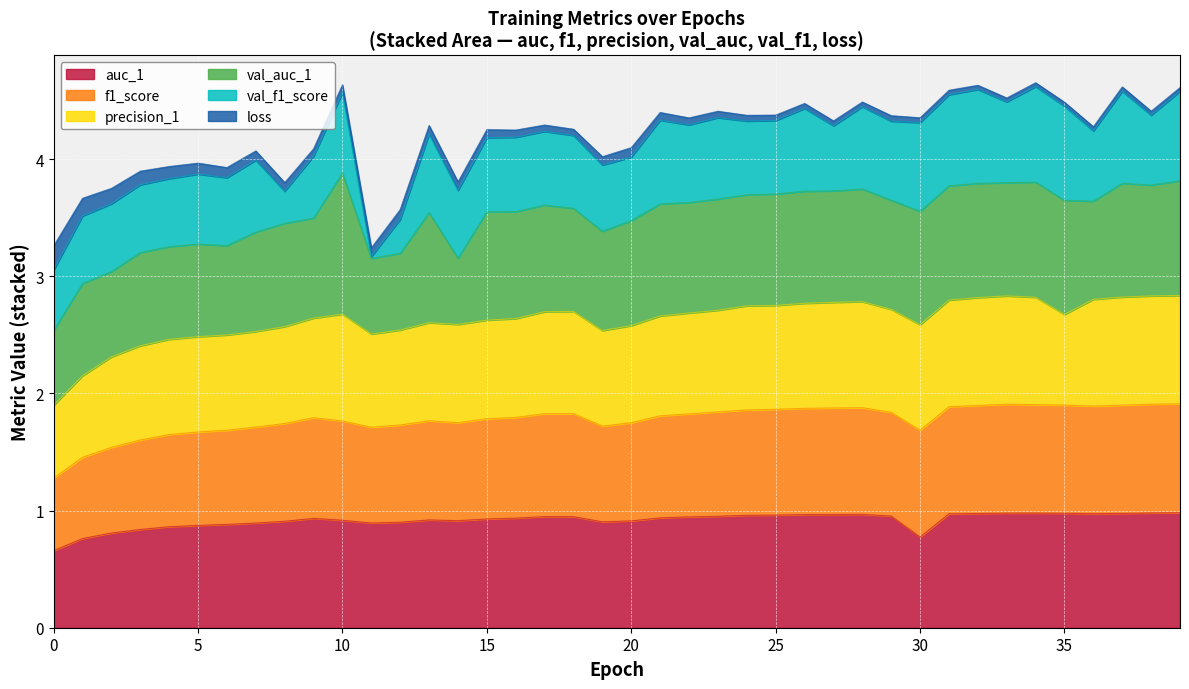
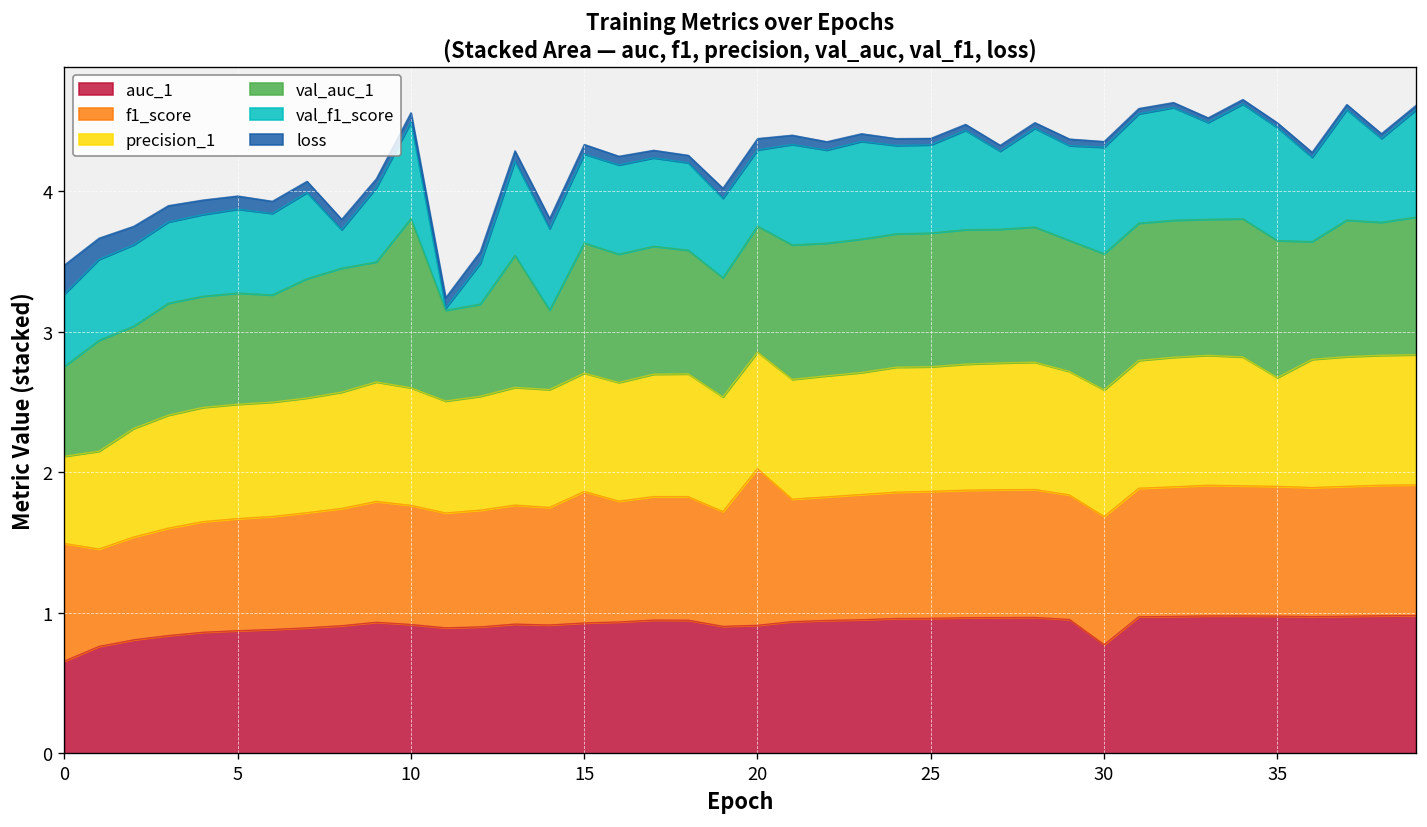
  {
    "auc_1": {
      "0": 0.66,
      "5": 0.87,
      "10": 0.92,
      "15": 0.93,
      "20": 0.91,
      "25": 0.96,
      "30": 0.77,
      "35": 0.98
    },
    "f1_score": {
-     "0": 0.62,
+     "0": 0.84,
      "5": 0.80,
      "10": 0.85,
-     "15": 0.86,
-     "20": 0.84,
+     "15": 0.94,
+     "20": 1.11,
      "25": 0.90,
      "30": 0.91,
      "35": 0.92
    },
    "precision_1": {
      "0": 0.62,
      "5": 0.81,
-     "10": 0.91,
+     "10": 0.84,
      "15": 0.84,
      "20": 0.83,
      "25": 0.89,
      "30": 0.90,
      "35": 0.77
    },
    "val_auc_1": {
      "0": 0.64,
      "5": 0.79,
      "10": 1.20,
      "15": 0.93,
      "20": 0.90,
      "25": 0.95,
      "30": 0.97,
      "35": 0.97
    },
    "val_f1_score": {
      "0": 0.52,
      "5": 0.60,
      "10": 0.69,
      "15": 0.63,
      "20": 0.54,
      "25": 0.63,
      "30": 0.76,
      "35": 0.80
    },
    "loss": {
      "0": 0.21,
      "5": 0.09,
      "10": 0.07,
      "15": 0.07,
      "20": 0.08,
      "25": 0.05,
      "30": 0.04,
      "35": 0.03
    }
  }
